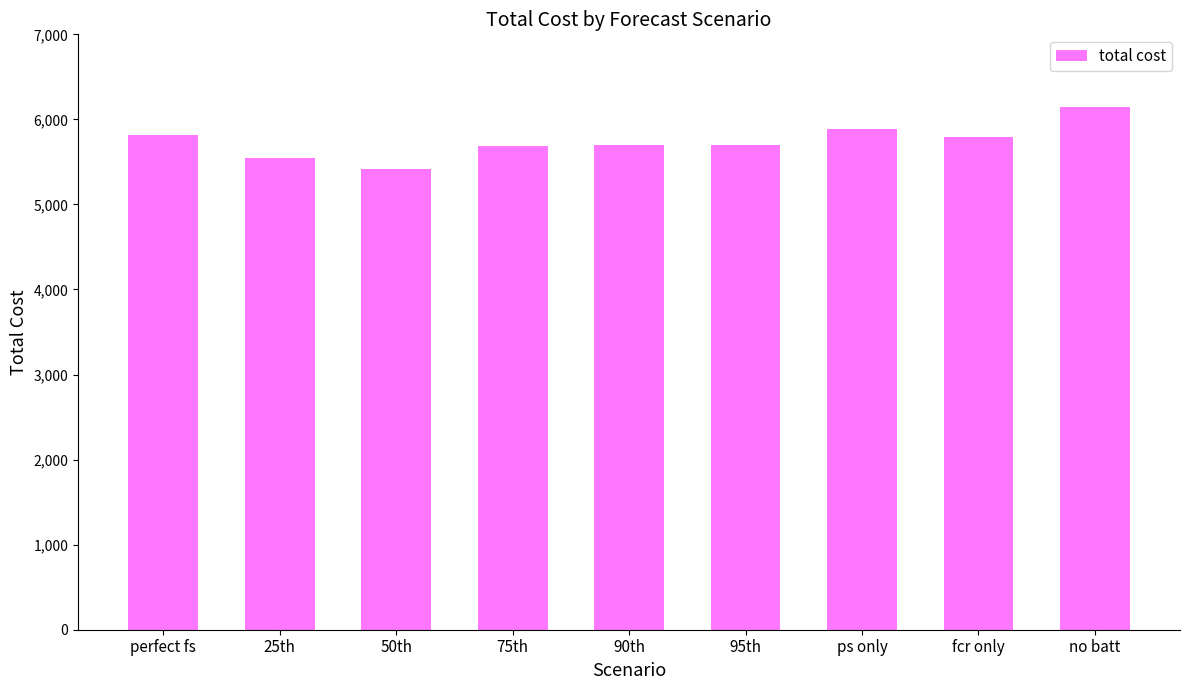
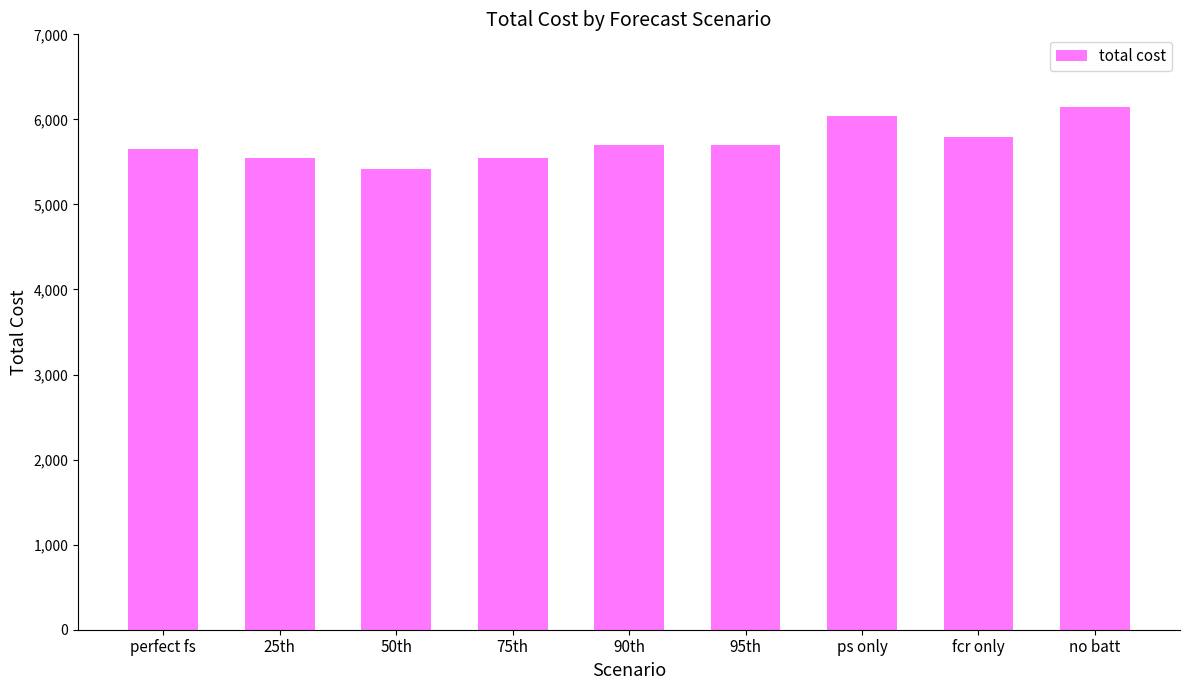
  {
-   "perfect fs": "5,800",
+   "perfect fs": "5,700",
    "25th": "5,500",
    "50th": "5,400",
-   "75th": "5,700",
+   "75th": "5,600",
    "90th": "5,700",
    "95th": "5,700",
-   "ps only": "5,900",
+   "ps only": "6,000",
    "fcr only": "5,800",
    "no batt": "6,100"
  }
